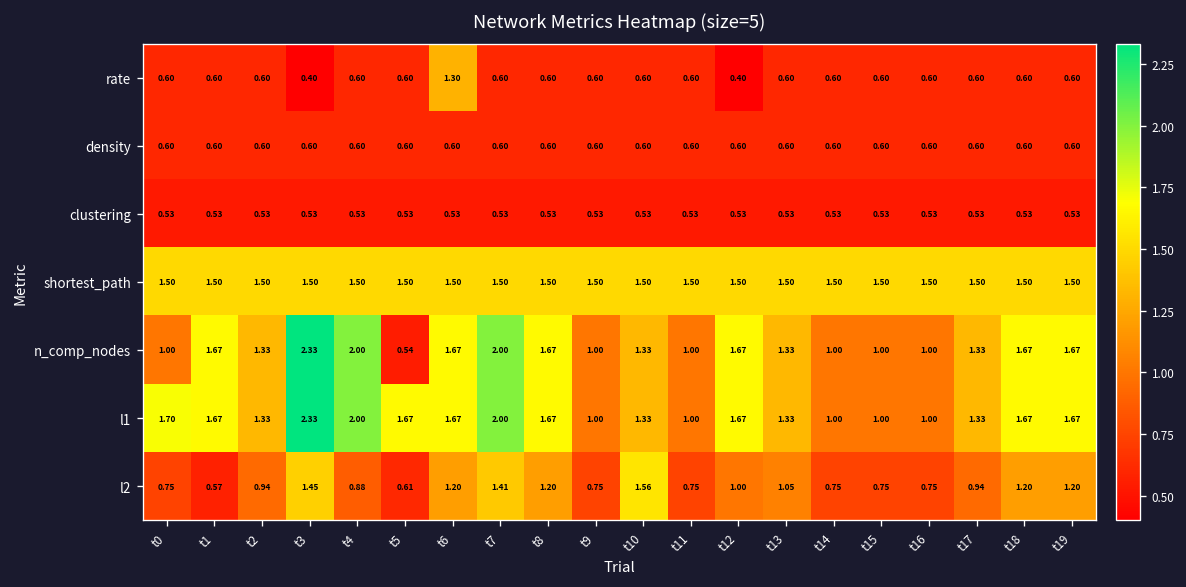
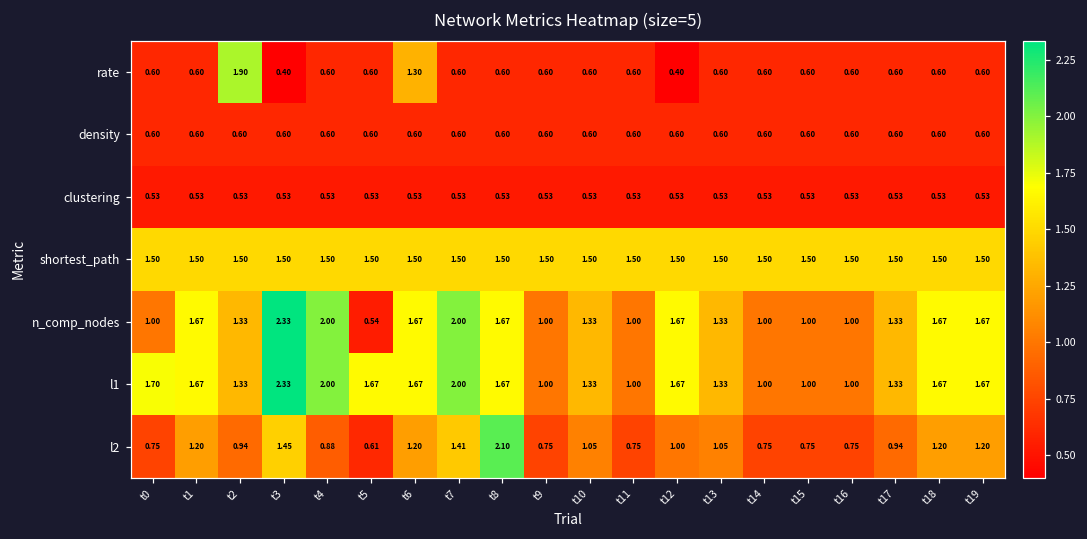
  {
    "rate": {
      "t0": 0.60,
      "t1": 0.60,
-     "t2": 0.60,
+     "t2": 1.90,
      "t3": 0.40,
      "t4": 0.60,
      "t5": 0.60,
      "t6": 1.30,
      "t7": 0.60,
      "t8": 0.60,
      "t9": 0.60,
      "t10": 0.60,
      "t11": 0.60,
      "t12": 0.40,
      "t13": 0.60,
      "t14": 0.60,
      "t15": 0.60,
      "t16": 0.60,
      "t17": 0.60,
      "t18": 0.60,
      "t19": 0.60
    },
    "density": {
      "t0": 0.60,
      "t1": 0.60,
      "t2": 0.60,
      "t3": 0.60,
      "t4": 0.60,
      "t5": 0.60,
      "t6": 0.60,
      "t7": 0.60,
      "t8": 0.60,
      "t9": 0.60,
      "t10": 0.60,
      "t11": 0.60,
      "t12": 0.60,
      "t13": 0.60,
      "t14": 0.60,
      "t15": 0.60,
      "t16": 0.60,
      "t17": 0.60,
      "t18": 0.60,
      "t19": 0.60
    },
    "clustering": {
      "t0": 0.53,
      "t1": 0.53,
      "t2": 0.53,
      "t3": 0.53,
      "t4": 0.53,
      "t5": 0.53,
      "t6": 0.53,
      "t7": 0.53,
      "t8": 0.53,
      "t9": 0.53,
      "t10": 0.53,
      "t11": 0.53,
      "t12": 0.53,
      "t13": 0.53,
      "t14": 0.53,
      "t15": 0.53,
      "t16": 0.53,
      "t17": 0.53,
      "t18": 0.53,
      "t19": 0.53
    },
    "shortest_path": {
      "t0": 1.50,
      "t1": 1.50,
      "t2": 1.50,
      "t3": 1.50,
      "t4": 1.50,
      "t5": 1.50,
      "t6": 1.50,
      "t7": 1.50,
      "t8": 1.50,
      "t9": 1.50,
      "t10": 1.50,
      "t11": 1.50,
      "t12": 1.50,
      "t13": 1.50,
      "t14": 1.50,
      "t15": 1.50,
      "t16": 1.50,
      "t17": 1.50,
      "t18": 1.50,
      "t19": 1.50
    },
    "n_comp_nodes": {
      "t0": 1.00,
      "t1": 1.67,
      "t2": 1.33,
      "t3": 2.33,
      "t4": 2.00,
      "t5": 0.54,
      "t6": 1.67,
      "t7": 2.00,
      "t8": 1.67,
      "t9": 1.00,
      "t10": 1.33,
      "t11": 1.00,
      "t12": 1.67,
      "t13": 1.33,
      "t14": 1.00,
      "t15": 1.00,
      "t16": 1.00,
      "t17": 1.33,
      "t18": 1.67,
      "t19": 1.67
    },
    "l1": {
      "t0": 1.70,
      "t1": 1.67,
      "t2": 1.33,
      "t3": 2.33,
      "t4": 2.00,
      "t5": 1.67,
      "t6": 1.67,
      "t7": 2.00,
      "t8": 1.67,
      "t9": 1.00,
      "t10": 1.33,
      "t11": 1.00,
      "t12": 1.67,
      "t13": 1.33,
      "t14": 1.00,
      "t15": 1.00,
      "t16": 1.00,
      "t17": 1.33,
      "t18": 1.67,
      "t19": 1.67
    },
    "l2": {
      "t0": 0.75,
-     "t1": 0.57,
+     "t1": 1.20,
      "t2": 0.94,
      "t3": 1.45,
      "t4": 0.88,
      "t5": 0.61,
      "t6": 1.20,
      "t7": 1.41,
-     "t8": 1.20,
+     "t8": 2.10,
      "t9": 0.75,
-     "t10": 1.56,
+     "t10": 1.05,
      "t11": 0.75,
      "t12": 1.00,
      "t13": 1.05,
      "t14": 0.75,
      "t15": 0.75,
      "t16": 0.75,
      "t17": 0.94,
      "t18": 1.20,
      "t19": 1.20
    }
  }
